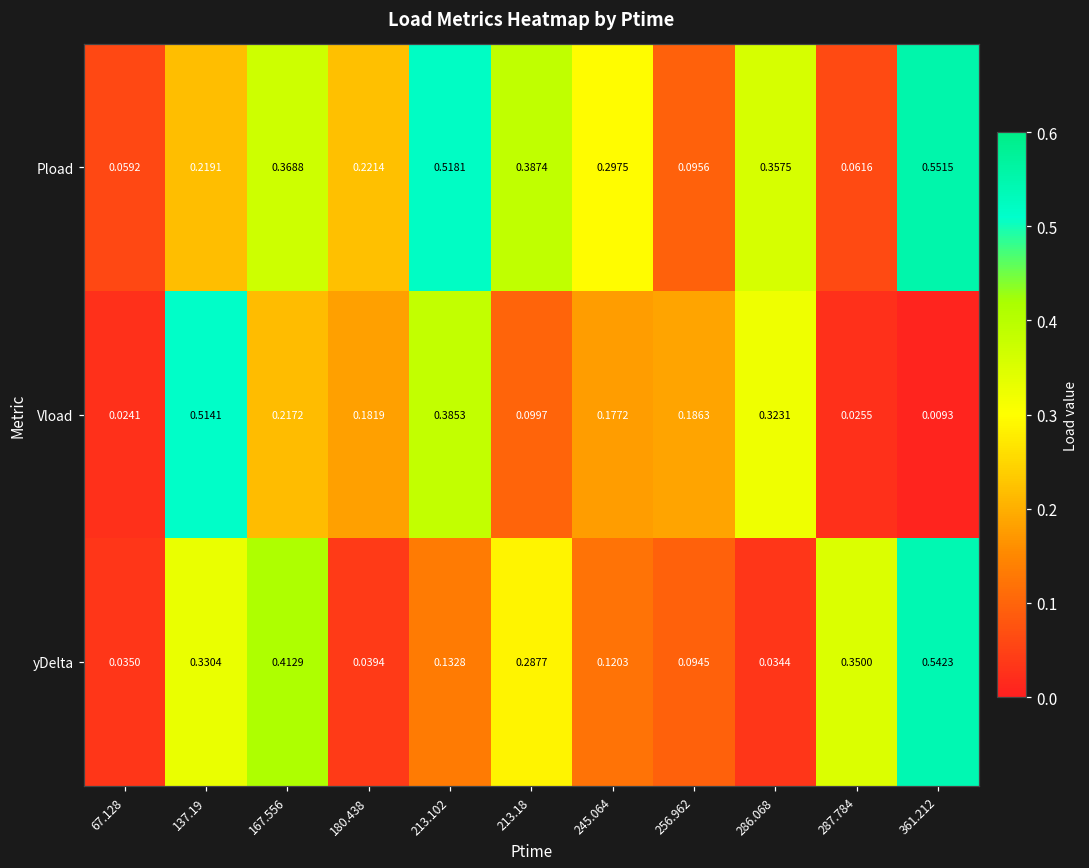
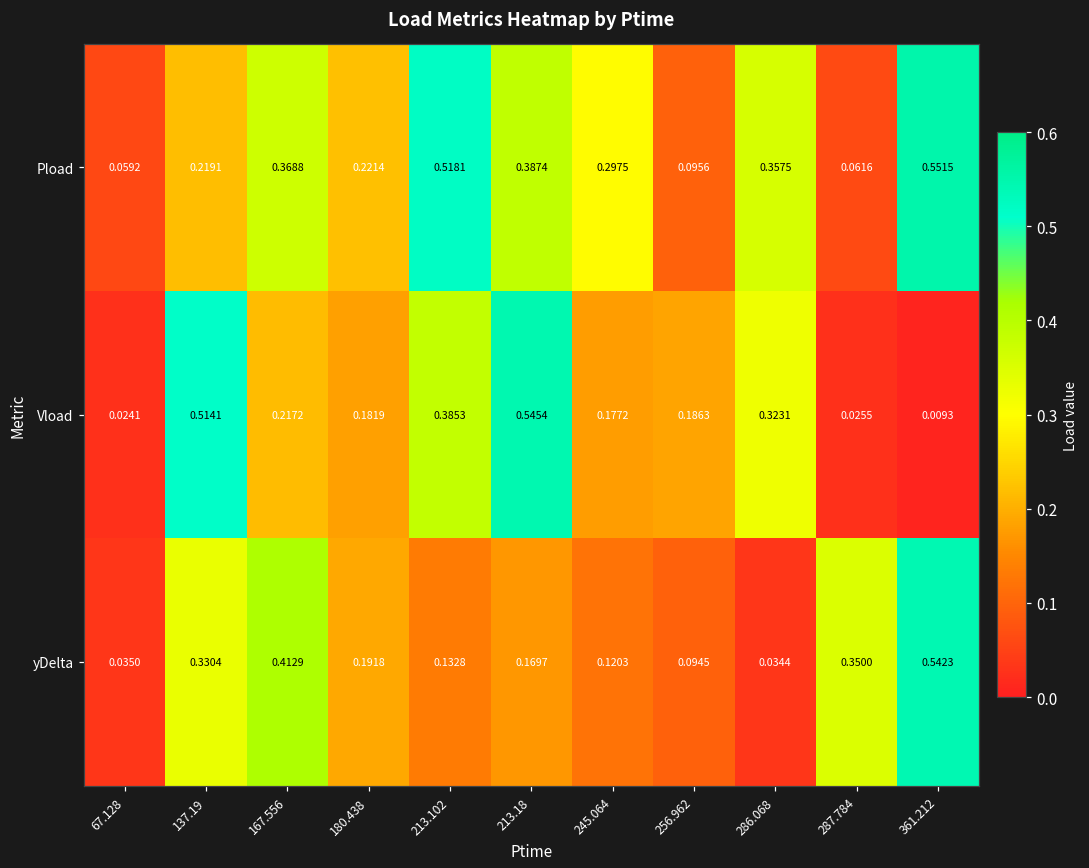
  {
    "Pload": {
      "67.128": 0.0592,
      "137.19": 0.2191,
      "167.556": 0.3688,
      "180.438": 0.2214,
      "213.102": 0.5181,
      "213.18": 0.3874,
      "245.064": 0.2975,
      "256.962": 0.0956,
      "286.068": 0.3575,
      "287.784": 0.0616,
      "361.212": 0.5515
    },
    "Vload": {
      "67.128": 0.0241,
      "137.19": 0.5141,
      "167.556": 0.2172,
      "180.438": 0.1819,
      "213.102": 0.3853,
-     "213.18": 0.0997,
+     "213.18": 0.5454,
      "245.064": 0.1772,
      "256.962": 0.1863,
      "286.068": 0.3231,
      "287.784": 0.0255,
      "361.212": 0.0093
    },
    "yDelta": {
      "67.128": 0.0350,
      "137.19": 0.3304,
      "167.556": 0.4129,
-     "180.438": 0.0394,
+     "180.438": 0.1918,
      "213.102": 0.1328,
-     "213.18": 0.2877,
+     "213.18": 0.1697,
      "245.064": 0.1203,
      "256.962": 0.0945,
      "286.068": 0.0344,
      "287.784": 0.3500,
      "361.212": 0.5423
    }
  }
